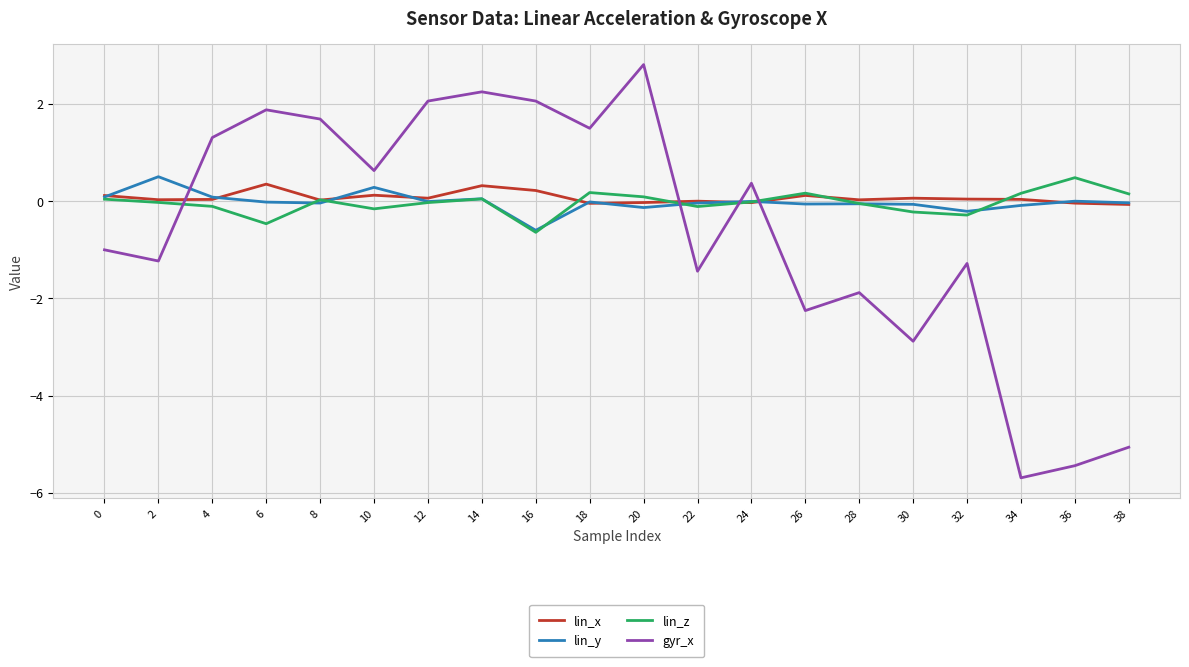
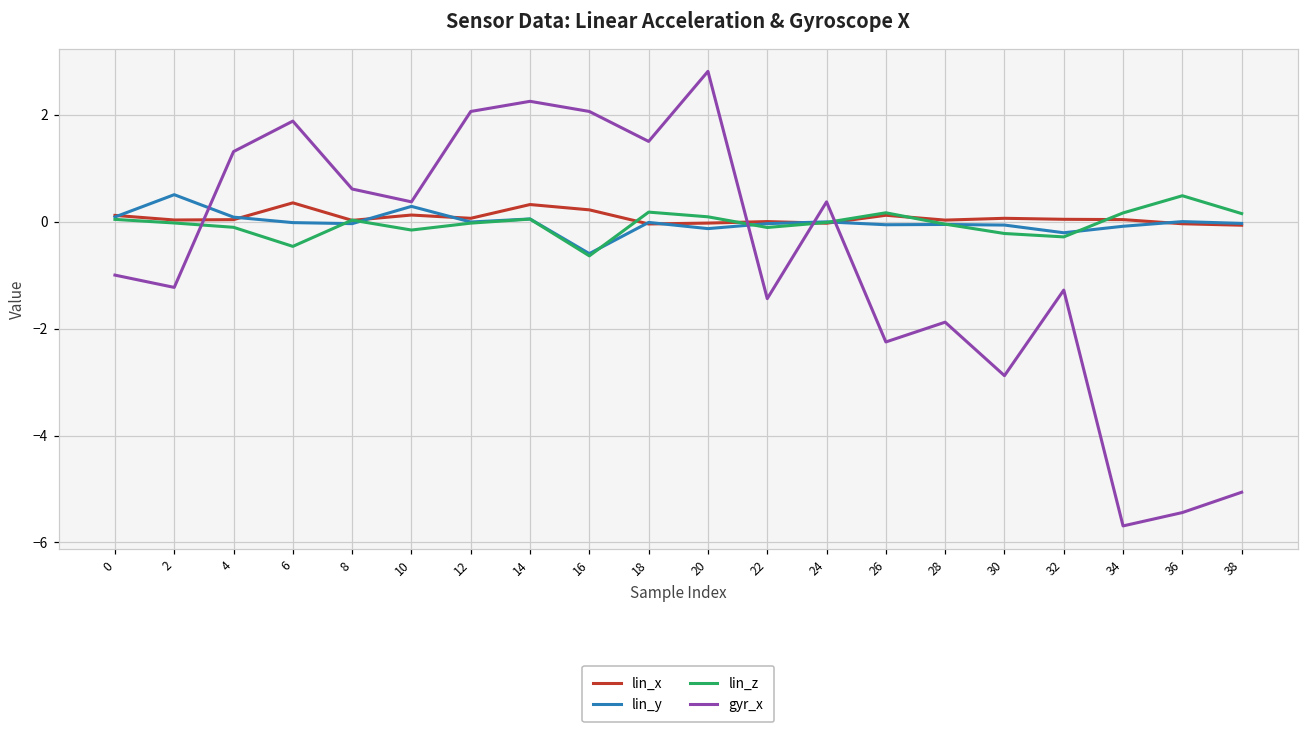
  {
    "lin_x": {
      "2": 0.0,
      "6": 0.4,
      "10": 0.1,
      "12": 0.1,
      "14": 0.3,
      "16": 0.2,
      "20": 0.0,
      "28": 0.0,
      "30": 0.1,
      "32": 0.0,
      "34": 0.0
    },
    "lin_y": {
      "2": 0.5,
      "6": 0.0,
      "8": 0.0,
      "10": 0.3,
      "20": -0.1,
      "26": -0.1,
      "30": -0.1,
      "32": -0.2,
      "34": -0.1
    },
    "lin_z": {
      "2": 0.0,
      "4": -0.1,
      "6": -0.5,
      "10": -0.2,
      "18": 0.2,
      "20": 0.1,
      "22": -0.1,
      "30": -0.2,
      "32": -0.3,
      "34": 0.2,
      "36": 0.5,
      "38": 0.2
    },
    "gyr_x": {
      "0": -1.0,
      "2": -1.2,
      "4": 1.3,
      "6": 1.9,
-     "8": 1.7,
-     "10": 0.6,
+     "8": 0.6,
+     "10": 0.4,
      "12": 2.1,
      "14": 2.3,
      "16": 2.1,
      "18": 1.5,
      "20": 2.8,
      "22": -1.4,
      "24": 0.4,
      "26": -2.3,
      "28": -1.9,
      "30": -2.9,
      "32": -1.3,
      "34": -5.7,
      "36": -5.4,
      "38": -5.1
    }
  }
